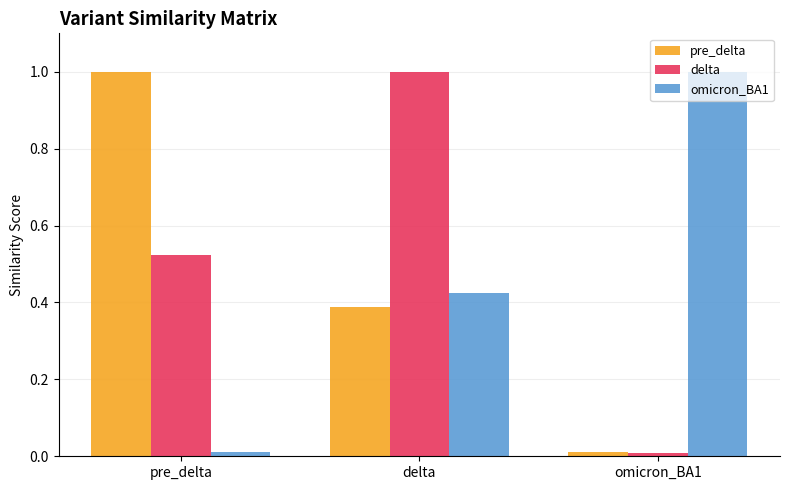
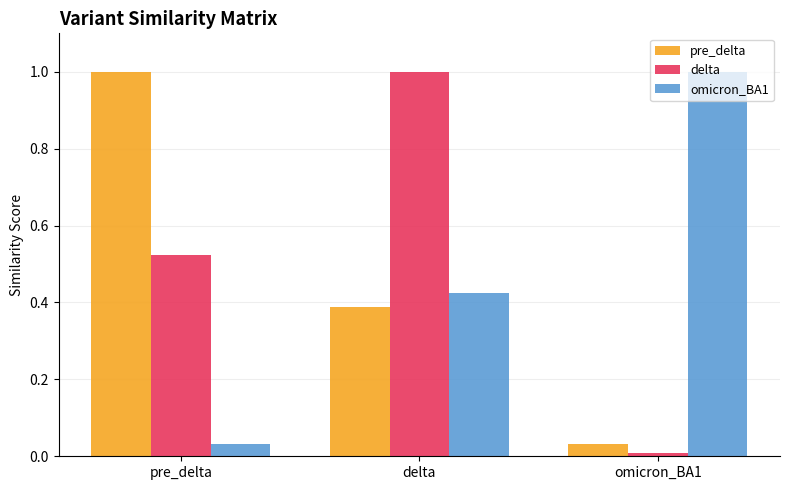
  {
    "pre_delta": {
      "pre_delta": 1.00,
      "delta": 0.39,
-     "omicron_BA1": 0.01
+     "omicron_BA1": 0.03
    },
    "delta": {
      "pre_delta": 0.52,
      "delta": 1.00,
      "omicron_BA1": 0.01
    },
    "omicron_BA1": {
-     "pre_delta": 0.01,
+     "pre_delta": 0.03,
      "delta": 0.42
    }
  }
